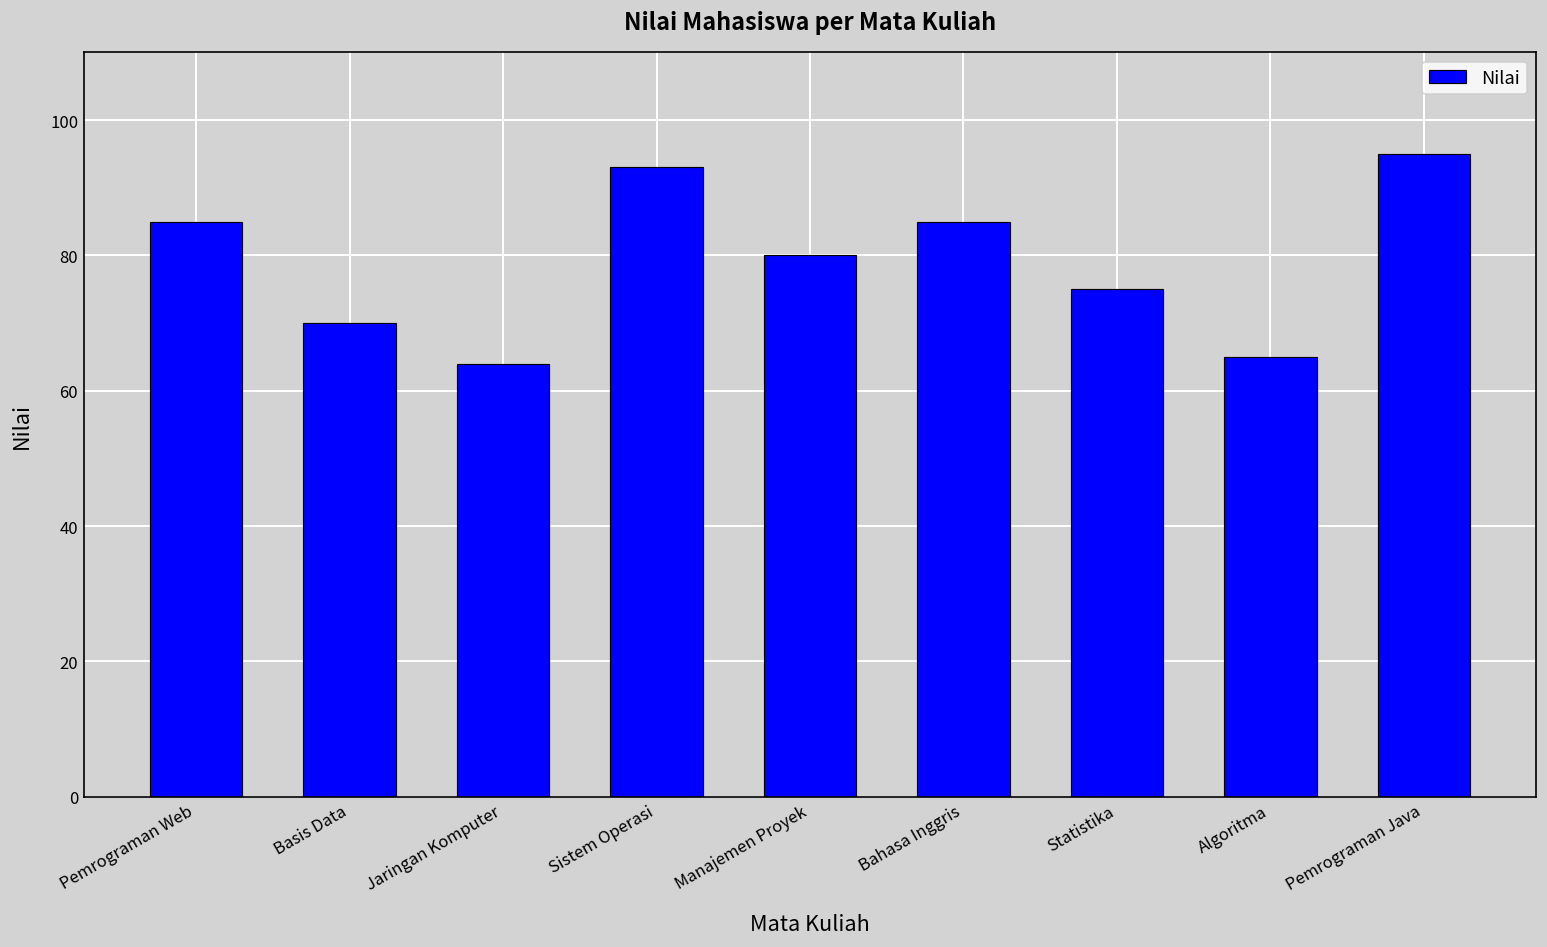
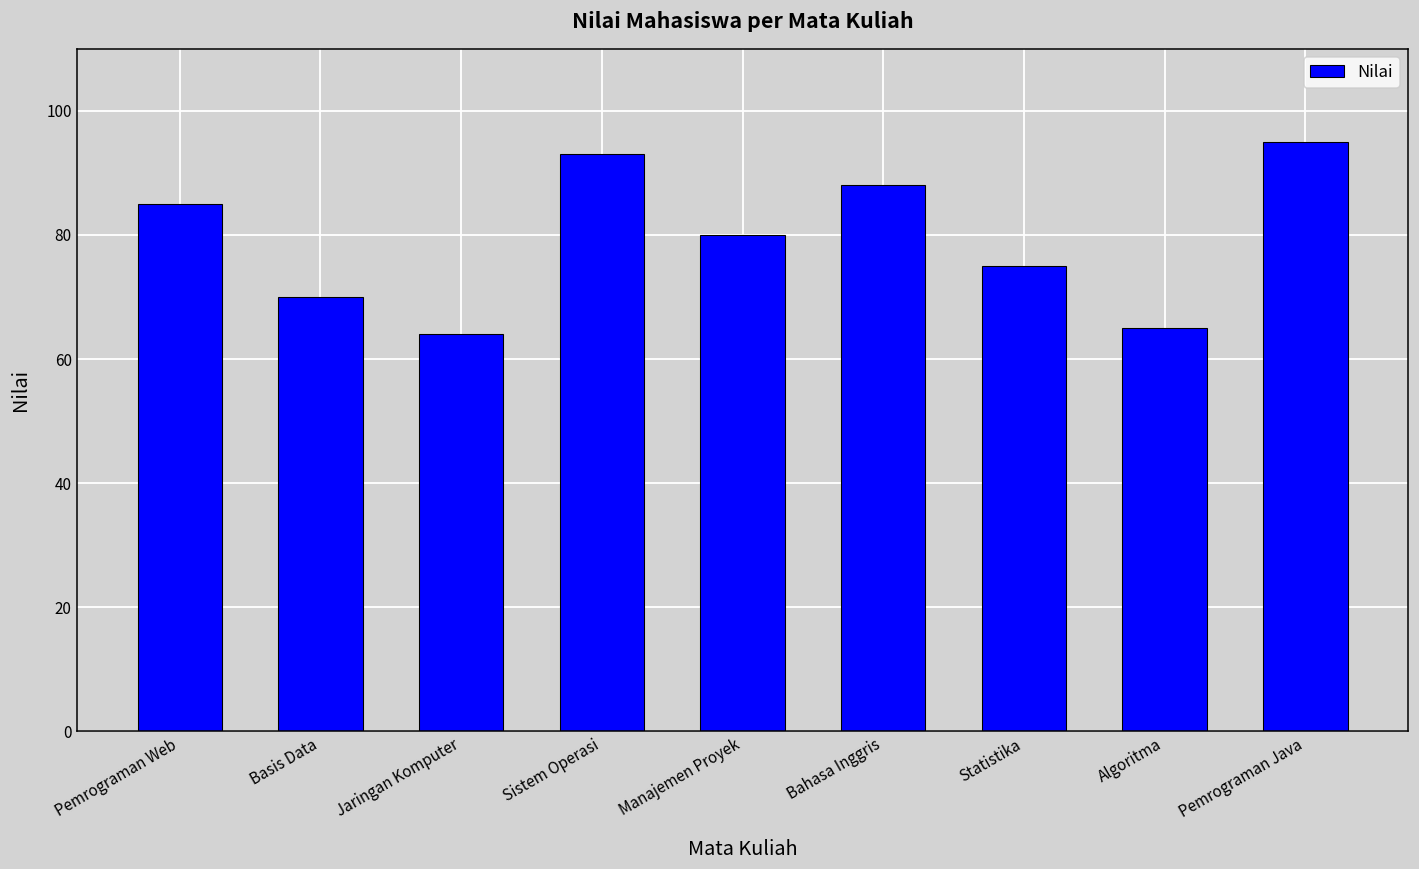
  {
    "Pemrograman Web": 85,
    "Basis Data": 70,
    "Jaringan Komputer": 64,
    "Sistem Operasi": 93,
    "Manajemen Proyek": 80,
-   "Bahasa Inggris": 85,
+   "Bahasa Inggris": 88,
    "Statistika": 75,
    "Algoritma": 65,
    "Pemrograman Java": 95
  }
